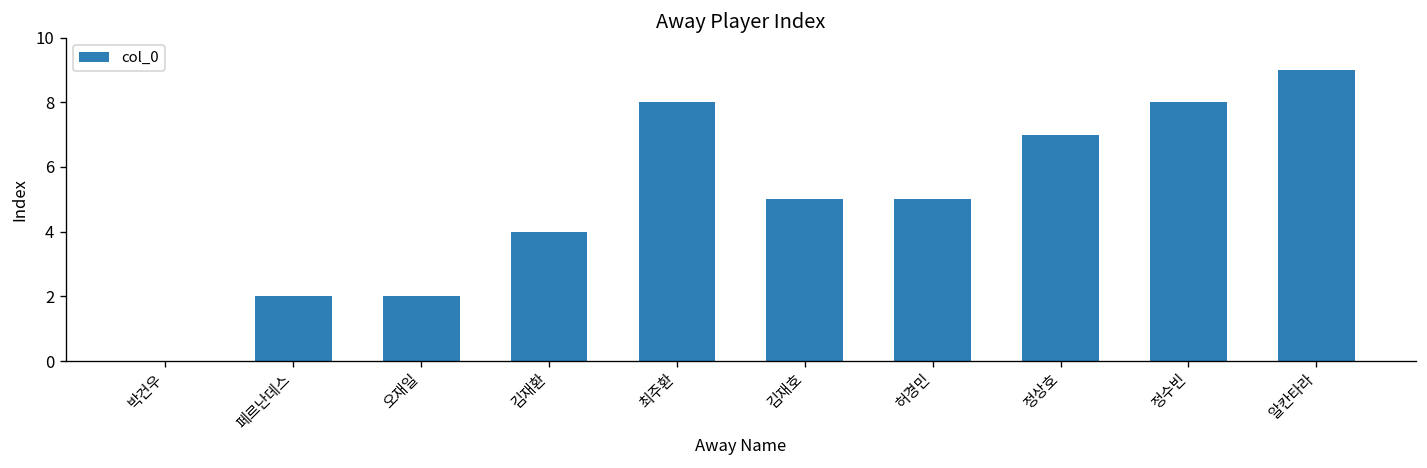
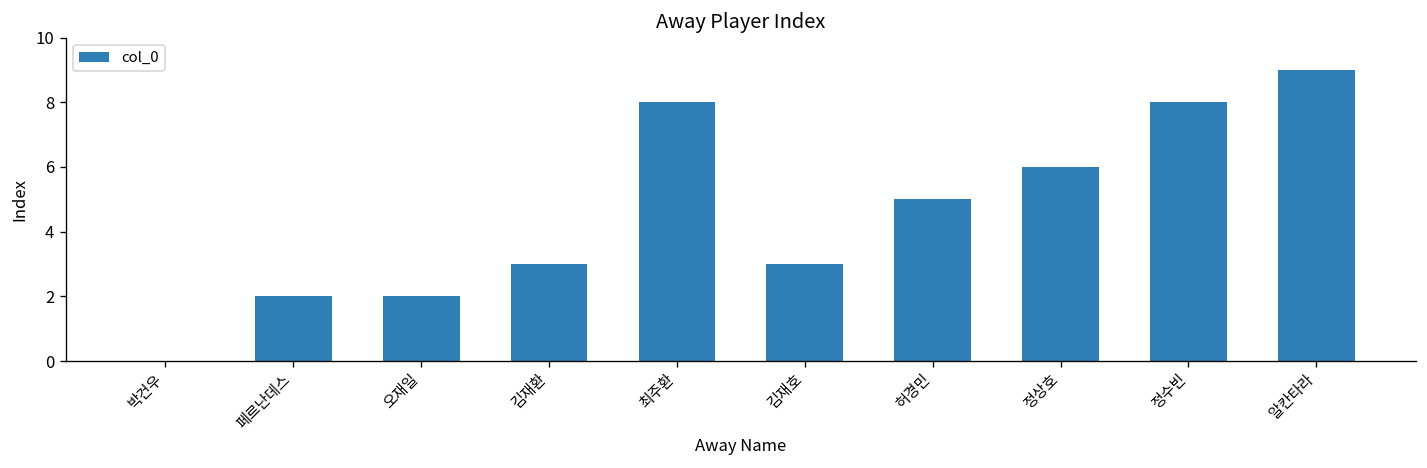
  {
    "박건우": 0,
    "페르난데스": 2,
    "오재일": 2,
-   "김재환": 4,
+   "김재환": 3,
    "최주환": 8,
-   "김재호": 5,
+   "김재호": 3,
    "허경민": 5,
-   "정상호": 7,
+   "정상호": 6,
    "정수빈": 8,
    "알칸타라": 9
  }
